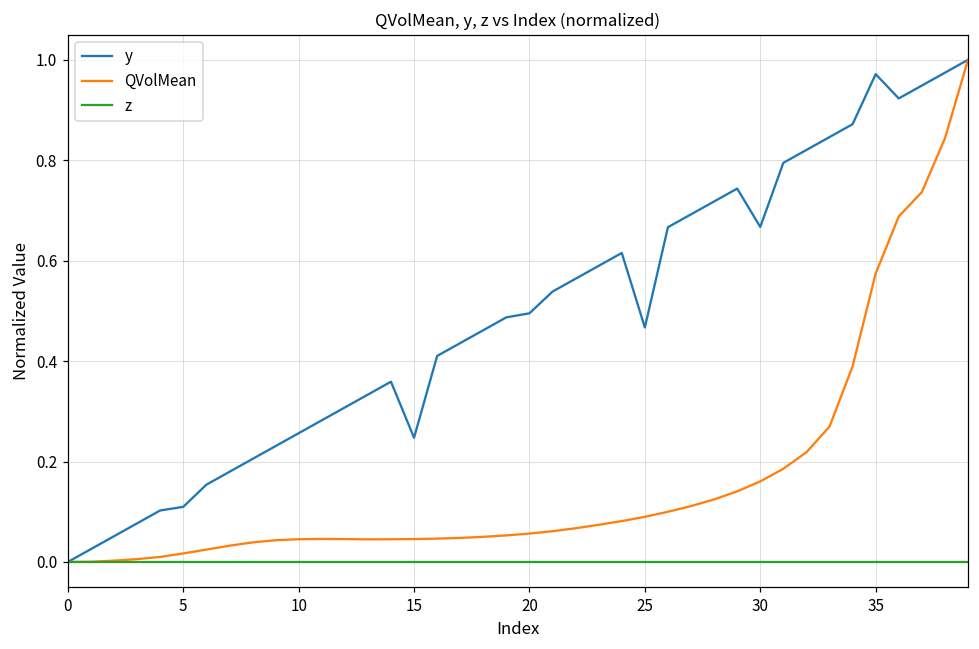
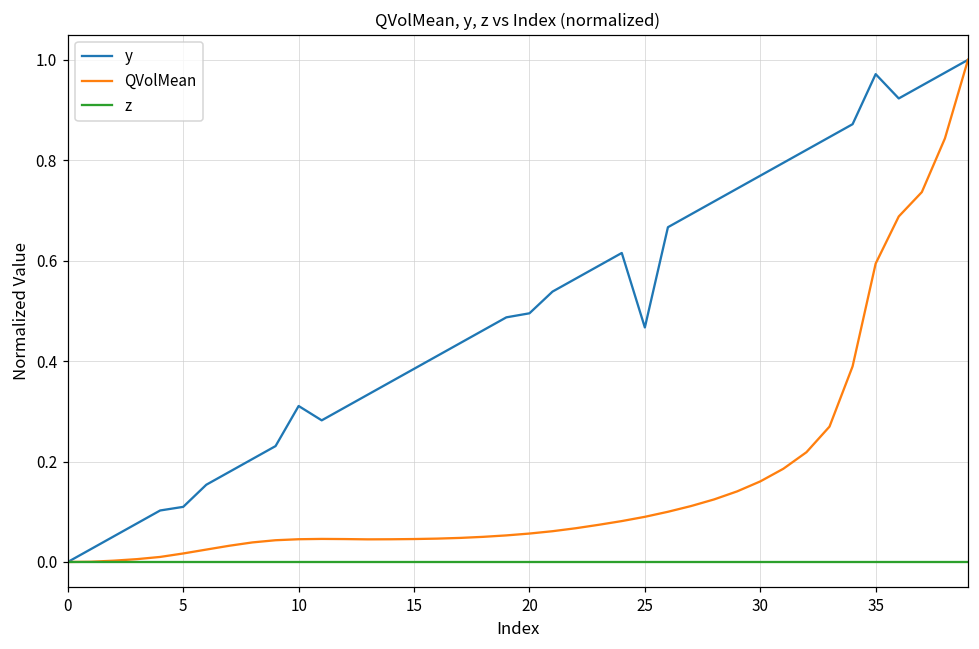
  {
    "y": {
      "5": 0.11,
-     "10": 0.26,
-     "15": 0.25,
+     "10": 0.31,
+     "15": 0.38,
      "20": 0.50,
      "25": 0.47,
-     "30": 0.67,
+     "30": 0.77,
      "35": 0.97
    },
    "QVolMean": {
      "5": 0.02,
      "10": 0.05,
      "15": 0.05,
      "20": 0.06,
      "25": 0.09,
      "30": 0.16,
-     "35": 0.57
+     "35": 0.59
    },
    "z": {
      "5": 0.00,
      "10": 0.00,
      "15": 0.00,
      "20": 0.00,
      "25": 0.00,
      "30": 0.00,
      "35": 0.00
    }
  }
